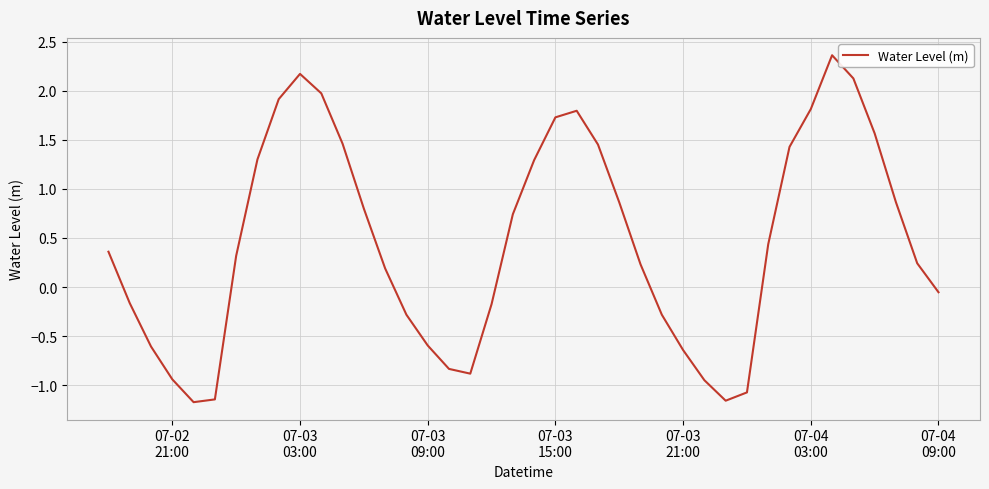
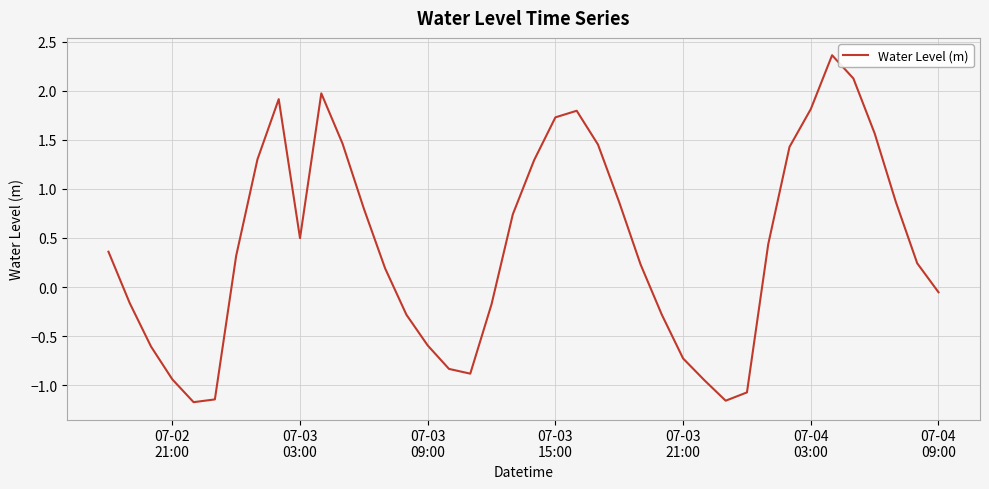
  {
    "07-02 21:00": -0.9,
-   "07-03 03:00": 2.2,
+   "07-03 03:00": 0.5,
    "07-03 09:00": -0.6,
    "07-03 15:00": 1.7,
-   "07-03 21:00": -0.6,
+   "07-03 21:00": -0.7,
    "07-04 03:00": 1.8,
    "07-04 09:00": -0.1
  }
